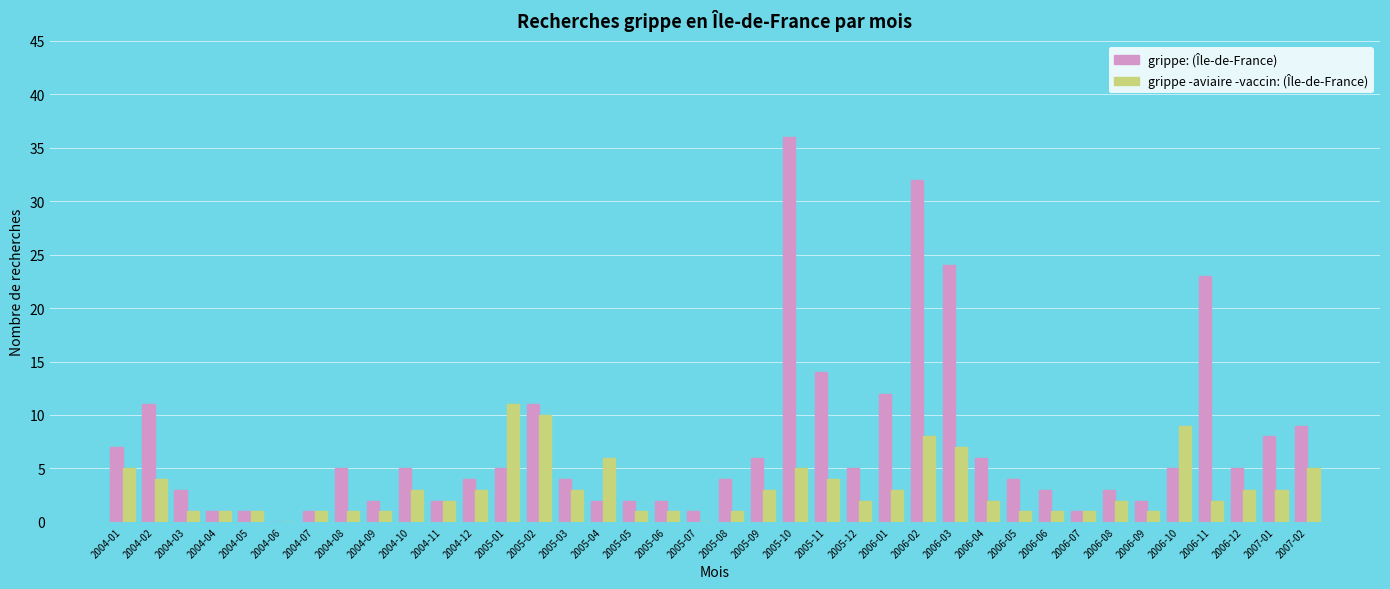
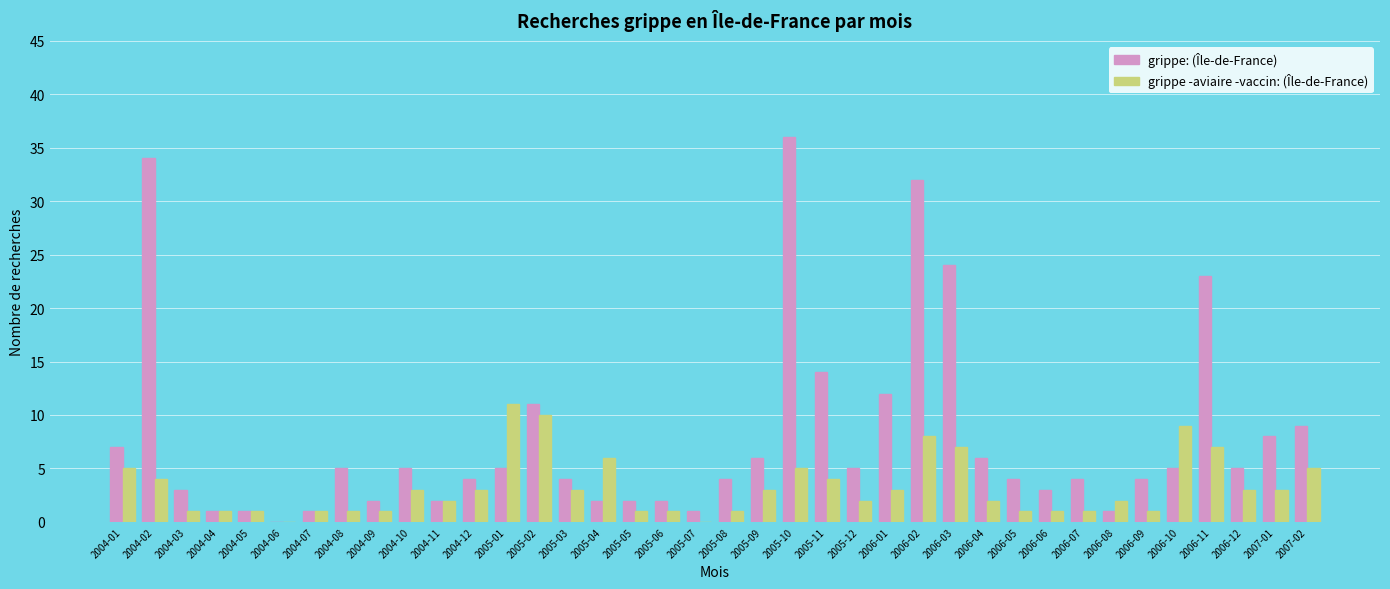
  {
    "grippe: (Île-de-France)": {
      "2004-01": 7,
-     "2004-02": 11,
+     "2004-02": 34,
      "2004-03": 3,
      "2004-04": 1,
      "2004-05": 1,
      "2004-06": 0,
      "2004-07": 1,
      "2004-08": 5,
      "2004-09": 2,
      "2004-10": 5,
      "2004-11": 2,
      "2004-12": 4,
      "2005-01": 5,
      "2005-02": 11,
      "2005-03": 4,
      "2005-04": 2,
      "2005-05": 2,
      "2005-06": 2,
      "2005-07": 1,
      "2005-08": 4,
      "2005-09": 6,
      "2005-10": 36,
      "2005-11": 14,
      "2005-12": 5,
      "2006-01": 12,
      "2006-02": 32,
      "2006-03": 24,
      "2006-04": 6,
      "2006-05": 4,
      "2006-06": 3,
-     "2006-07": 1,
-     "2006-08": 3,
-     "2006-09": 2,
+     "2006-07": 4,
+     "2006-08": 1,
+     "2006-09": 4,
      "2006-10": 5,
      "2006-11": 23,
      "2006-12": 5,
      "2007-01": 8,
      "2007-02": 9
    },
    "grippe -aviaire -vaccin: (Île-de-France)": {
      "2004-01": 5,
      "2004-02": 4,
      "2004-03": 1,
      "2004-04": 1,
      "2004-05": 1,
      "2004-06": 0,
      "2004-07": 1,
      "2004-08": 1,
      "2004-09": 1,
      "2004-10": 3,
      "2004-11": 2,
      "2004-12": 3,
      "2005-01": 11,
      "2005-02": 10,
      "2005-03": 3,
      "2005-04": 6,
      "2005-05": 1,
      "2005-06": 1,
      "2005-07": 0,
      "2005-08": 1,
      "2005-09": 3,
      "2005-10": 5,
      "2005-11": 4,
      "2005-12": 2,
      "2006-01": 3,
      "2006-02": 8,
      "2006-03": 7,
      "2006-04": 2,
      "2006-05": 1,
      "2006-06": 1,
      "2006-07": 1,
      "2006-08": 2,
      "2006-09": 1,
      "2006-10": 9,
-     "2006-11": 2,
+     "2006-11": 7,
      "2006-12": 3,
      "2007-01": 3,
      "2007-02": 5
    }
  }
